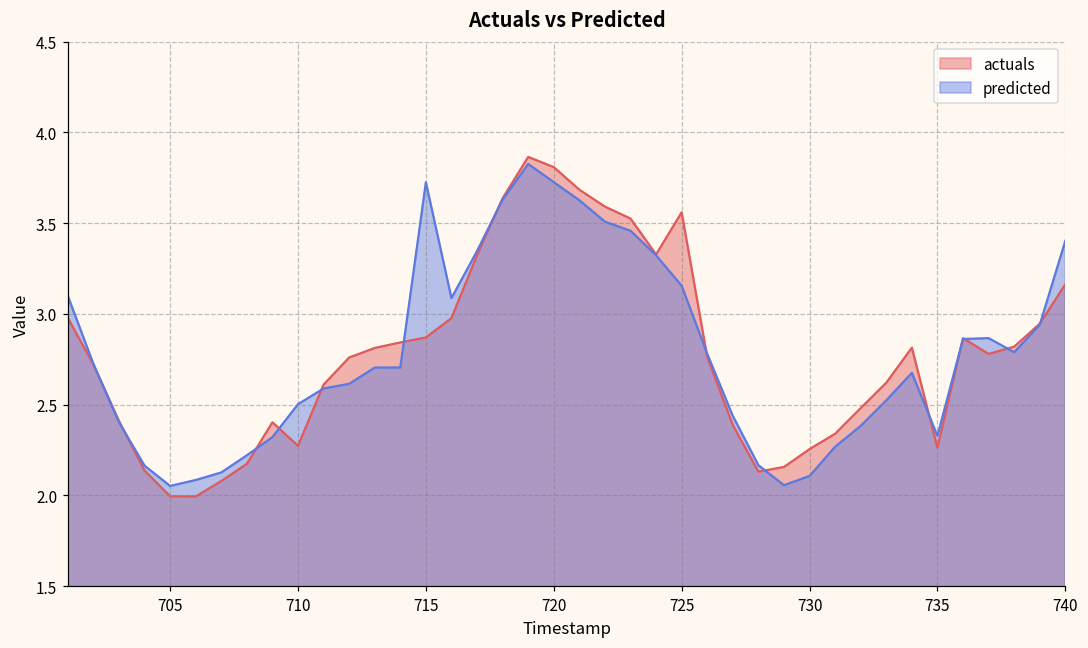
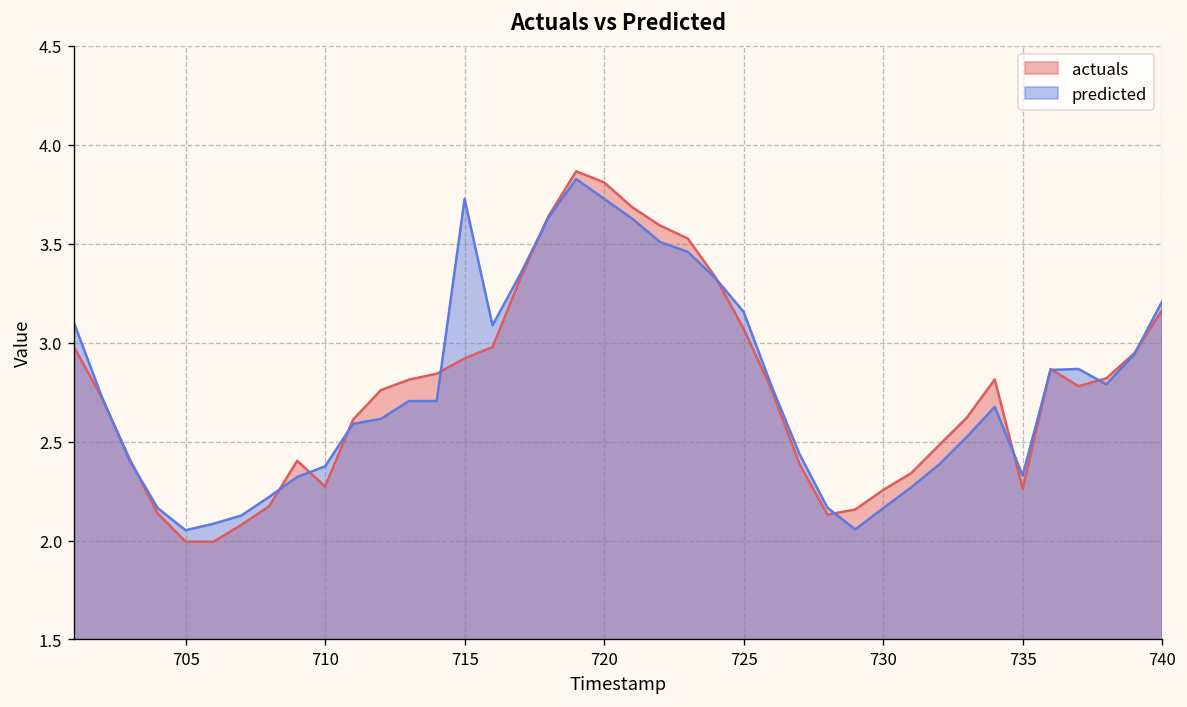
  {
    "actuals": {
      "705": 1.99,
      "710": 2.27,
-     "715": 2.87,
+     "715": 2.92,
      "720": 3.81,
-     "725": 3.56,
+     "725": 3.07,
      "730": 2.25,
      "735": 2.26,
      "740": 3.16
    },
    "predicted": {
      "705": 2.05,
-     "710": 2.50,
+     "710": 2.37,
      "715": 3.73,
      "720": 3.73,
      "725": 3.15,
-     "730": 2.11,
+     "730": 2.16,
      "735": 2.33,
-     "740": 3.40
+     "740": 3.21
    }
  }
